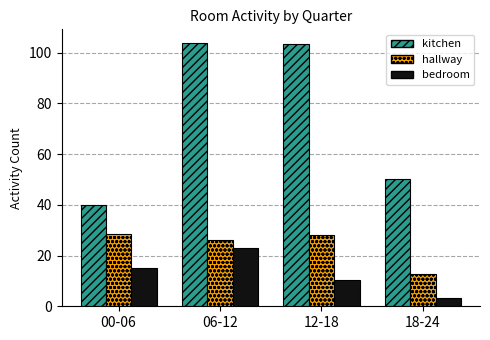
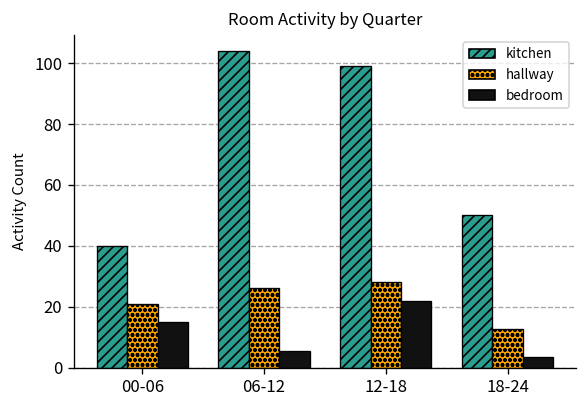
  {
    "kitchen": {
      "00-06": 40,
      "06-12": 104,
-     "12-18": 103,
+     "12-18": 99,
      "18-24": 50
    },
    "hallway": {
-     "00-06": 29,
+     "00-06": 21,
      "06-12": 26,
      "12-18": 28,
      "18-24": 13
    },
    "bedroom": {
      "00-06": 15,
-     "06-12": 23,
-     "12-18": 10,
+     "06-12": 6,
+     "12-18": 22,
      "18-24": 3
    }
  }
